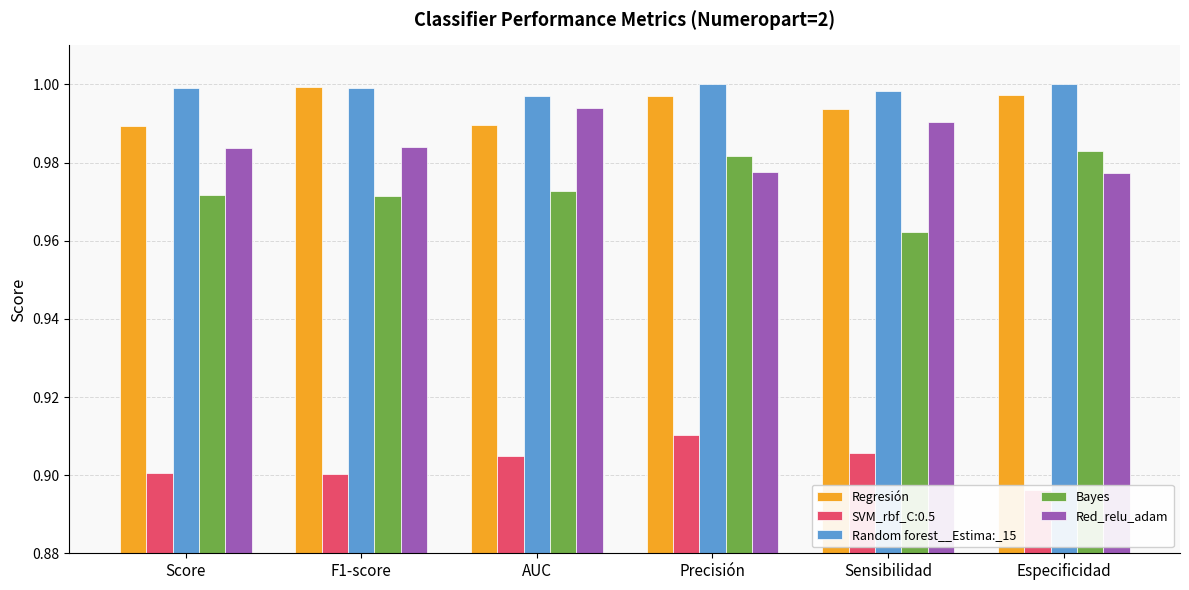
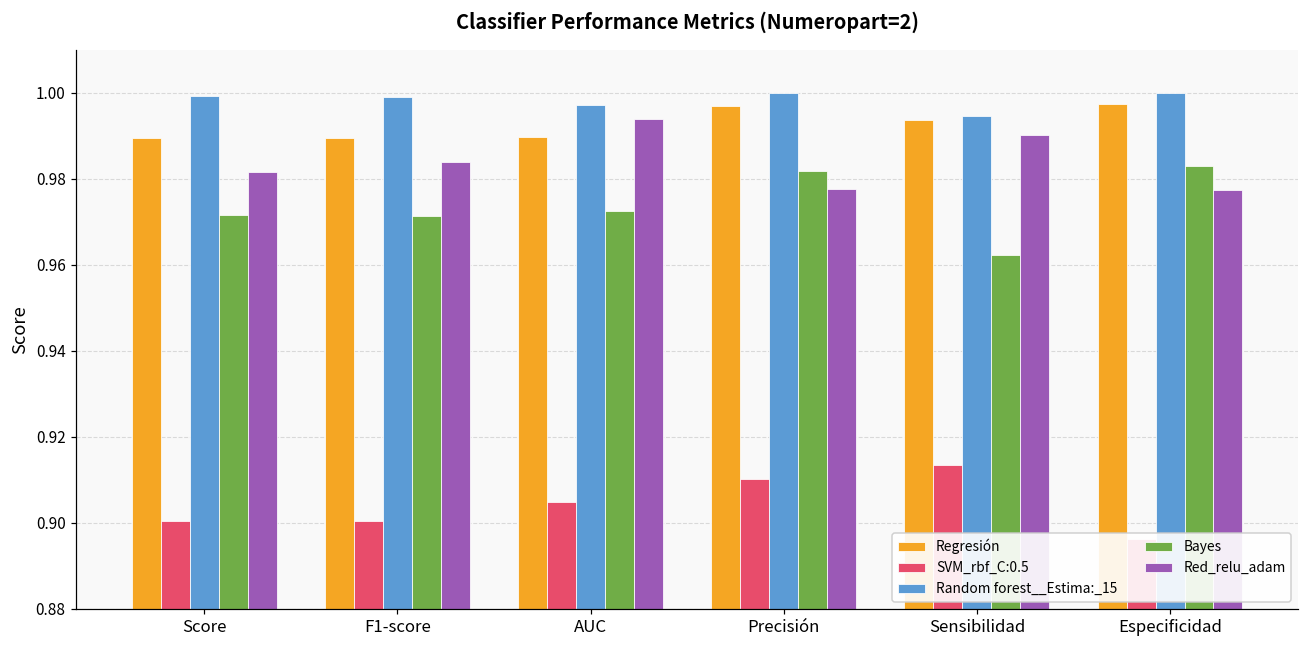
  {
    "Regresión": {
      "Score": 0.989,
-     "F1-score": 0.999,
+     "F1-score": 0.989,
      "AUC": 0.990,
      "Precisión": 0.997,
      "Sensibilidad": 0.994,
      "Especificidad": 0.997
    },
    "SVM_rbf_C:0.5": {
      "Score": 0.900,
      "F1-score": 0.900,
      "AUC": 0.905,
      "Precisión": 0.910,
-     "Sensibilidad": 0.906
+     "Sensibilidad": 0.913
    },
    "Random forest__Estima:_15": {
      "Score": 0.999,
      "F1-score": 0.999,
      "AUC": 0.997,
      "Precisión": 1.000,
-     "Sensibilidad": 0.998,
+     "Sensibilidad": 0.995,
      "Especificidad": 1.000
    },
    "Bayes": {
      "Score": 0.972,
      "F1-score": 0.971,
      "AUC": 0.973,
      "Precisión": 0.982,
      "Sensibilidad": 0.962,
      "Especificidad": 0.983
    },
    "Red_relu_adam": {
-     "Score": 0.984,
+     "Score": 0.981,
      "F1-score": 0.984,
      "AUC": 0.994,
      "Precisión": 0.978,
      "Sensibilidad": 0.990,
      "Especificidad": 0.977
    }
  }
